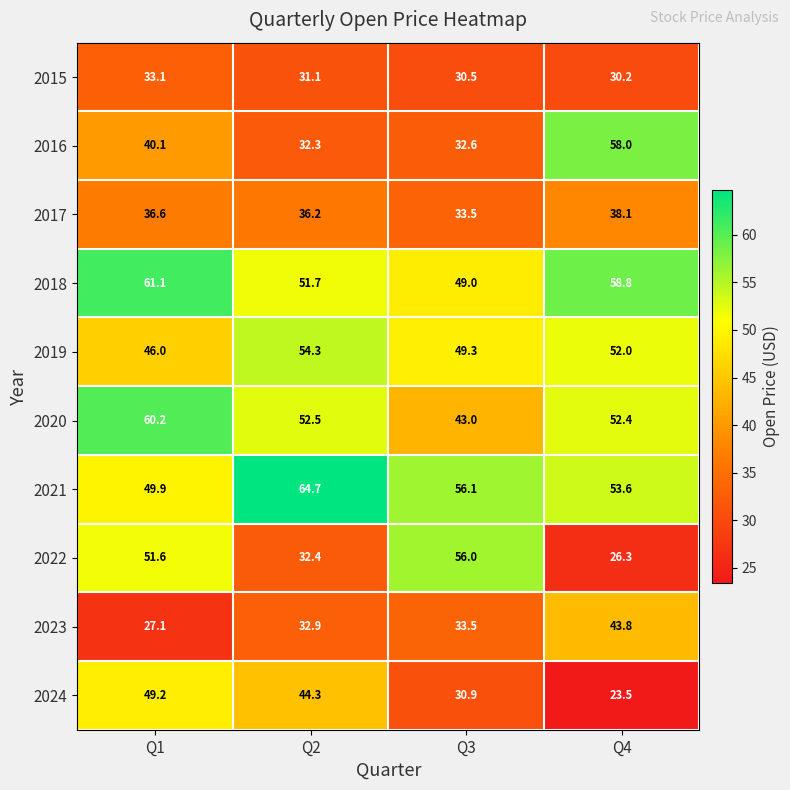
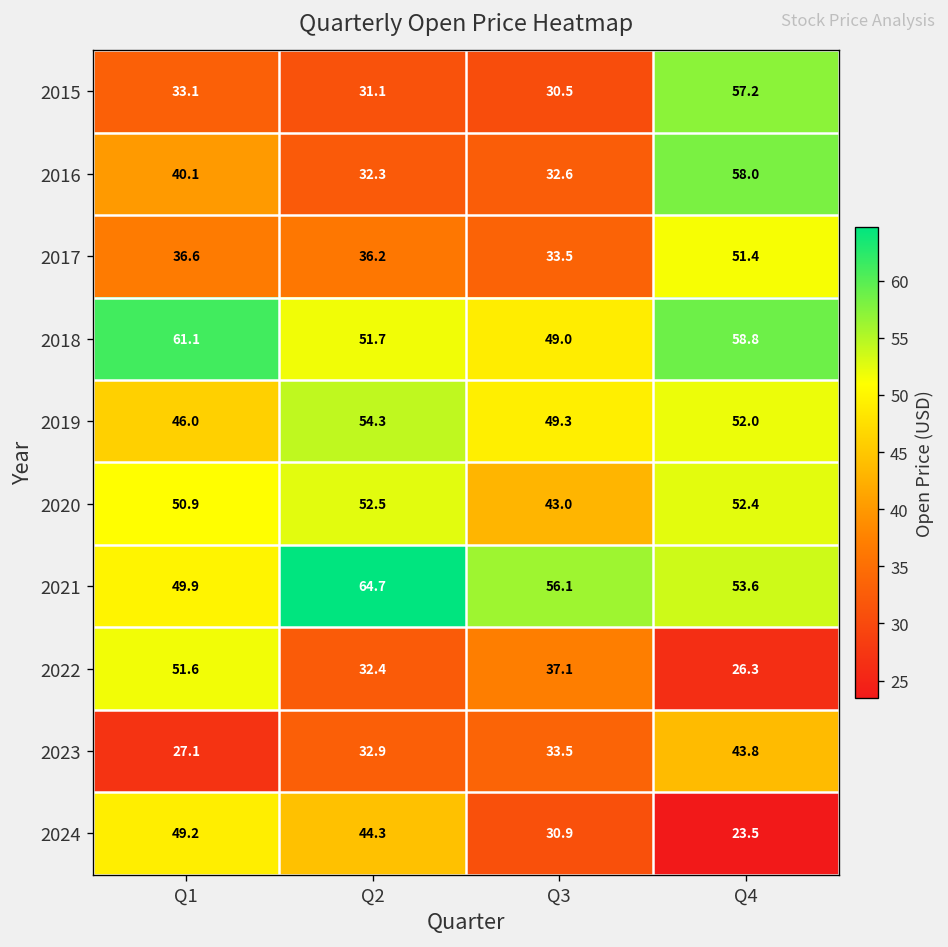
  {
    "2015": {
      "Q1": 33.1,
      "Q2": 31.1,
      "Q3": 30.5,
-     "Q4": 30.2
+     "Q4": 57.2
    },
    "2016": {
      "Q1": 40.1,
      "Q2": 32.3,
      "Q3": 32.6,
      "Q4": 58.0
    },
    "2017": {
      "Q1": 36.6,
      "Q2": 36.2,
      "Q3": 33.5,
-     "Q4": 38.1
+     "Q4": 51.4
    },
    "2018": {
      "Q1": 61.1,
      "Q2": 51.7,
      "Q3": 49.0,
      "Q4": 58.8
    },
    "2019": {
      "Q1": 46.0,
      "Q2": 54.3,
      "Q3": 49.3,
      "Q4": 52.0
    },
    "2020": {
-     "Q1": 60.2,
+     "Q1": 50.9,
      "Q2": 52.5,
      "Q3": 43.0,
      "Q4": 52.4
    },
    "2021": {
      "Q1": 49.9,
      "Q2": 64.7,
      "Q3": 56.1,
      "Q4": 53.6
    },
    "2022": {
      "Q1": 51.6,
      "Q2": 32.4,
-     "Q3": 56.0,
+     "Q3": 37.1,
      "Q4": 26.3
    },
    "2023": {
      "Q1": 27.1,
      "Q2": 32.9,
      "Q3": 33.5,
      "Q4": 43.8
    },
    "2024": {
      "Q1": 49.2,
      "Q2": 44.3,
      "Q3": 30.9,
      "Q4": 23.5
    }
  }
